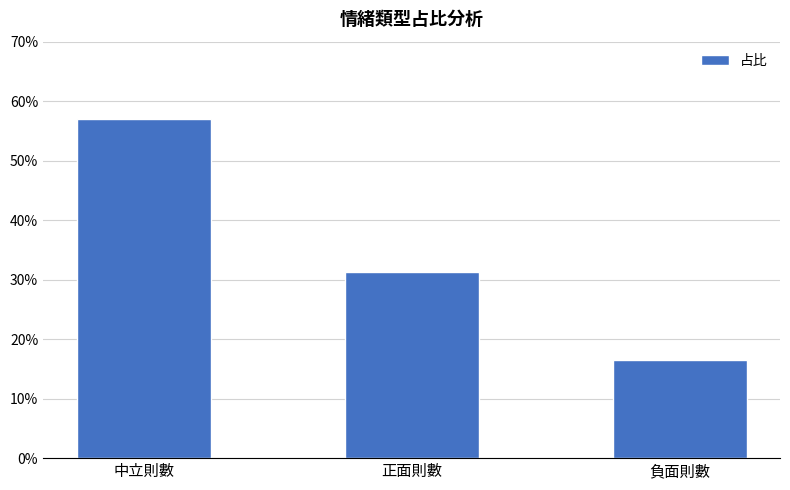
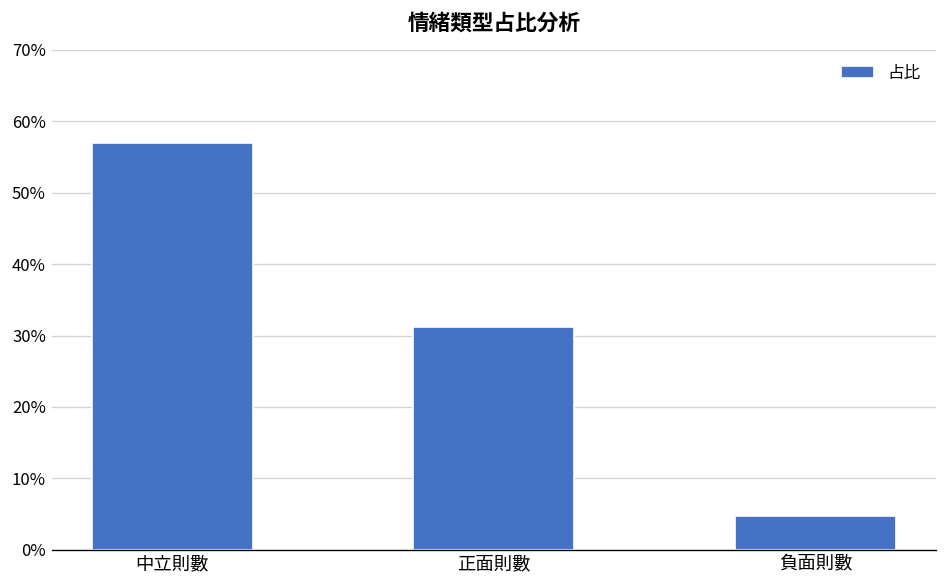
  {
    "中立則數": "57%",
    "正面則數": "31%",
-   "負面則數": "17%"
+   "負面則數": "5%"
  }
